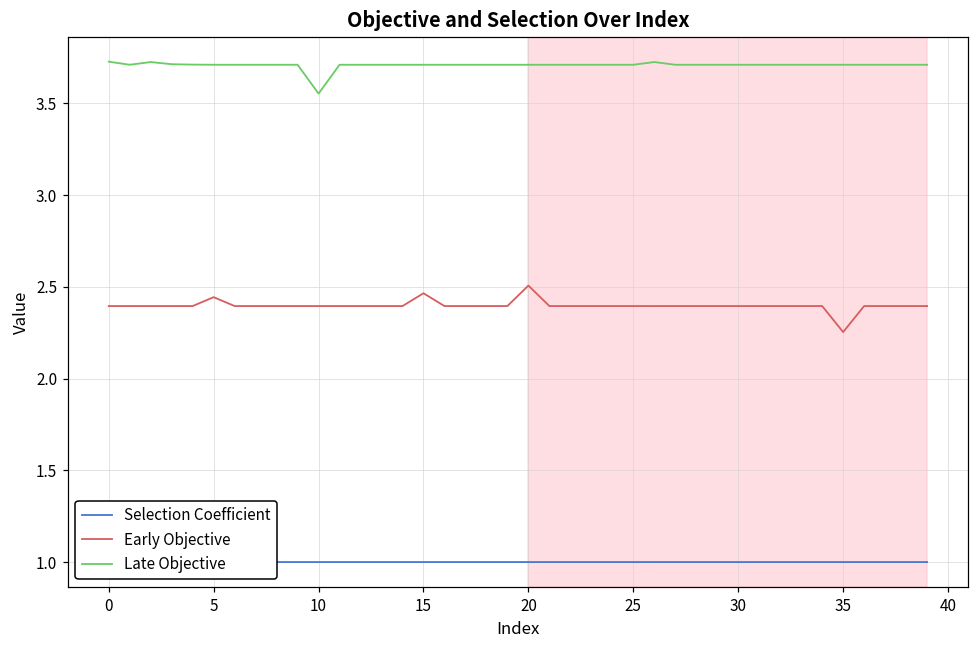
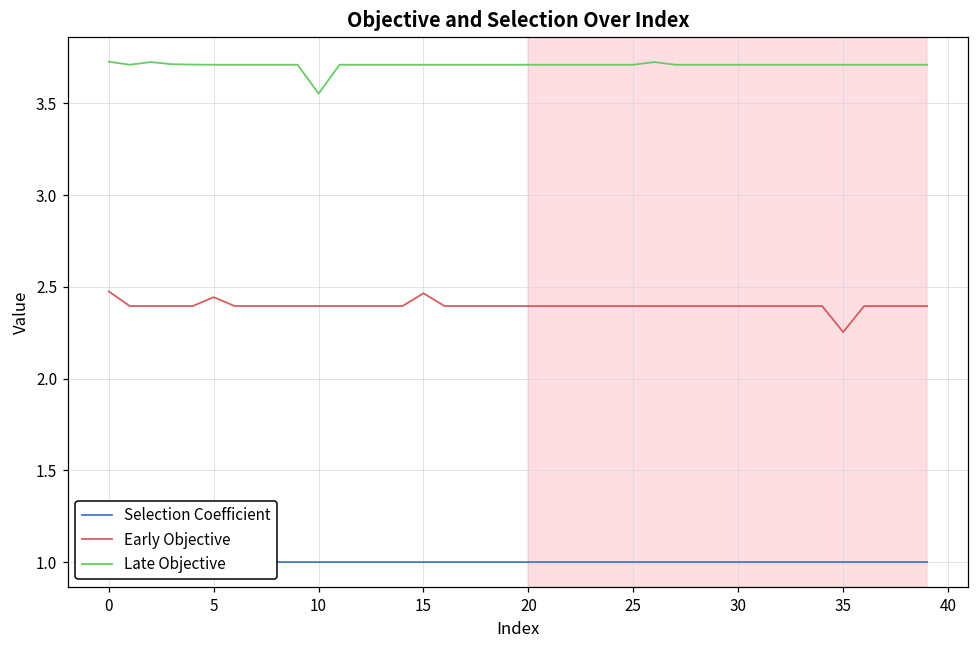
  {
    "Selection Coefficient": {
      "10": 1.00,
      "15": 1.00,
      "20": 1.00,
      "25": 1.00,
      "30": 1.00,
      "35": 1.00
    },
    "Early Objective": {
-     "0": 2.40,
+     "0": 2.48,
      "5": 2.44,
      "10": 2.40,
      "15": 2.46,
-     "20": 2.51,
+     "20": 2.40,
      "25": 2.40,
      "30": 2.40,
      "35": 2.25
    },
    "Late Objective": {
      "0": 3.73,
      "5": 3.71,
      "10": 3.55,
      "15": 3.71,
      "20": 3.71,
      "25": 3.71,
      "30": 3.71,
      "35": 3.71
    }
  }
